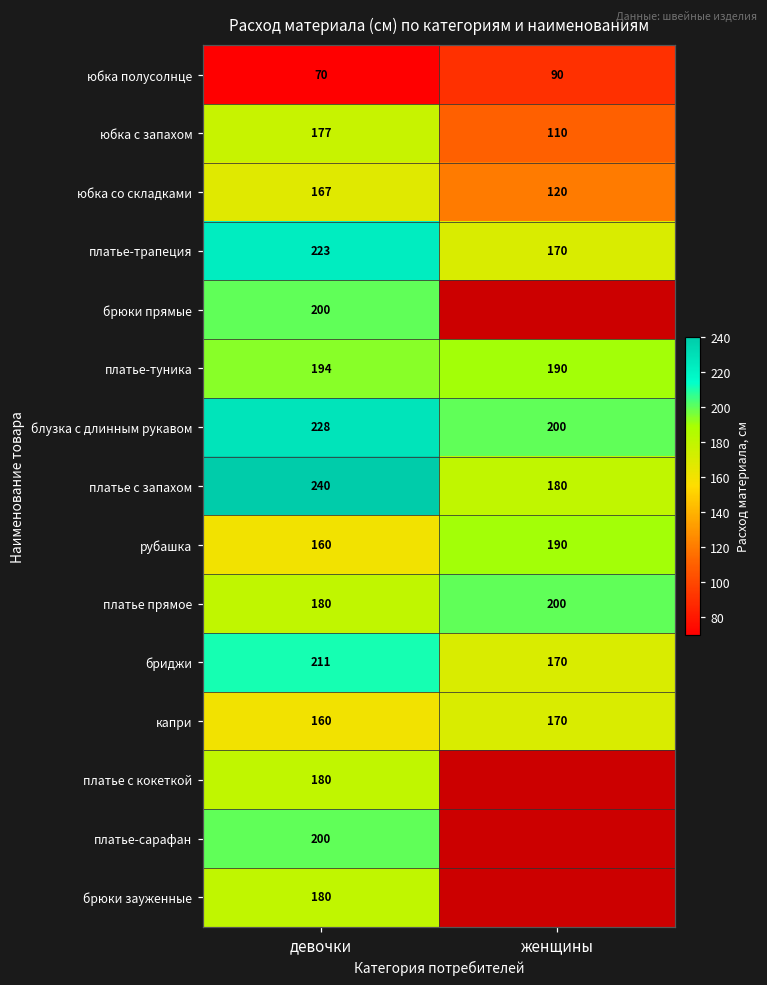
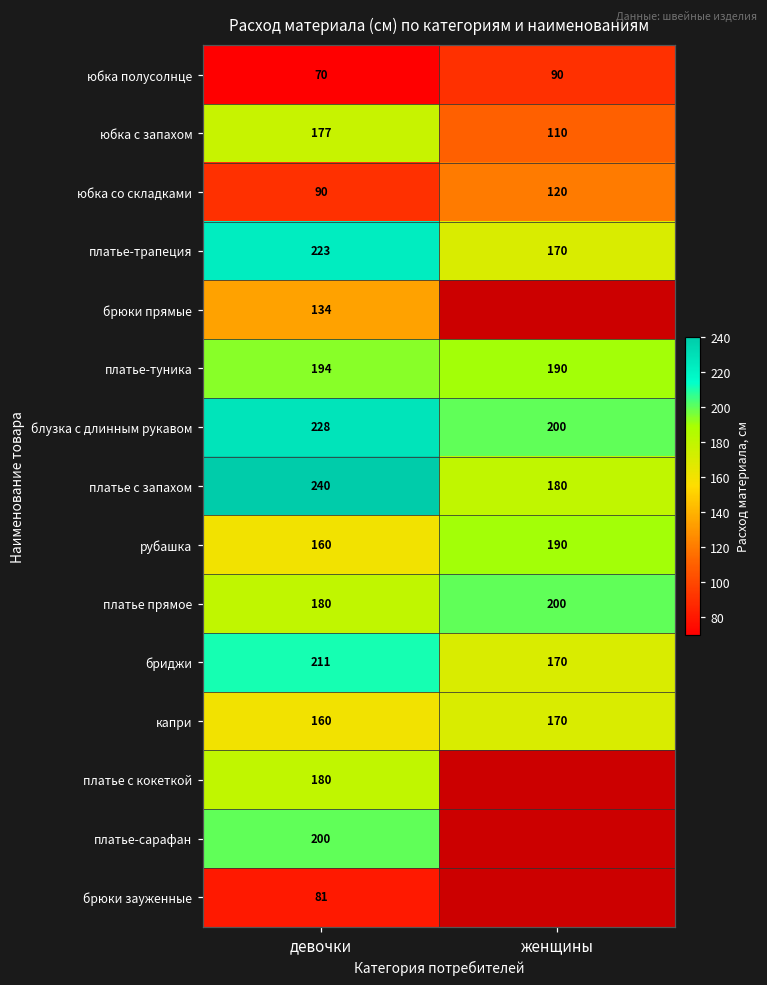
  {
    "юбка полусолнце": {
      "девочки": 70,
      "женщины": 90
    },
    "юбка с запахом": {
      "девочки": 177,
      "женщины": 110
    },
    "юбка со складками": {
-     "девочки": 167,
+     "девочки": 90,
      "женщины": 120
    },
    "платье-трапеция": {
      "девочки": 223,
      "женщины": 170
    },
    "брюки прямые": {
-     "девочки": 200
+     "девочки": 134
    },
    "платье-туника": {
      "девочки": 194,
      "женщины": 190
    },
    "блузка с длинным рукавом": {
      "девочки": 228,
      "женщины": 200
    },
    "платье с запахом": {
      "девочки": 240,
      "женщины": 180
    },
    "рубашка": {
      "девочки": 160,
      "женщины": 190
    },
    "платье прямое": {
      "девочки": 180,
      "женщины": 200
    },
    "бриджи": {
      "девочки": 211,
      "женщины": 170
    },
    "капри": {
      "девочки": 160,
      "женщины": 170
    },
    "платье с кокеткой": {
      "девочки": 180
    },
    "платье-сарафан": {
      "девочки": 200
    },
    "брюки зауженные": {
-     "девочки": 180
+     "девочки": 81
    }
  }
